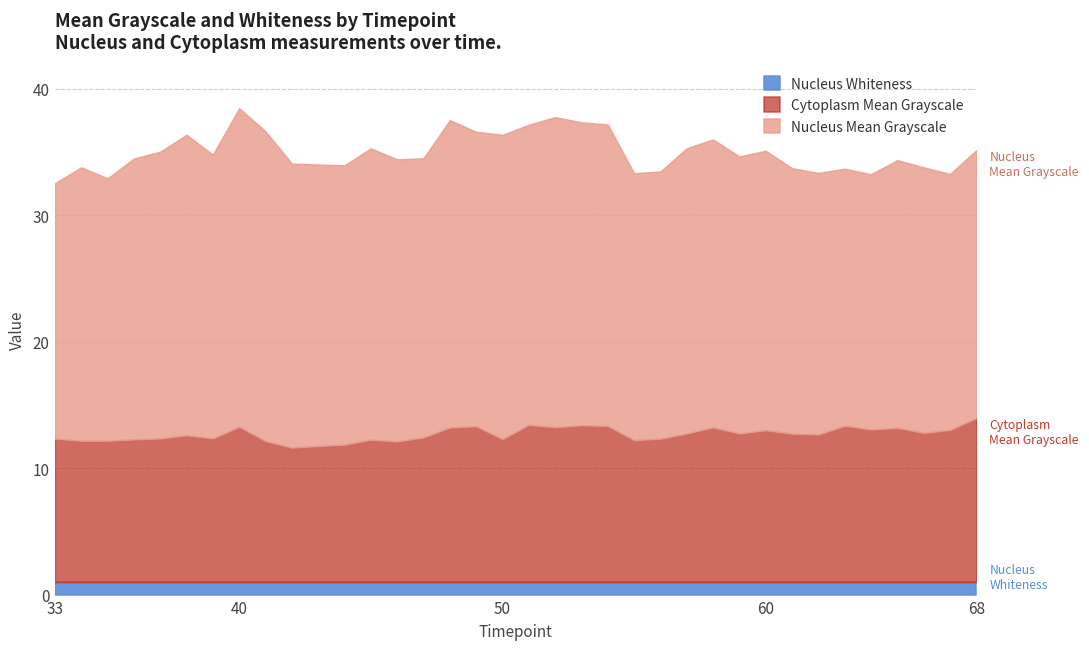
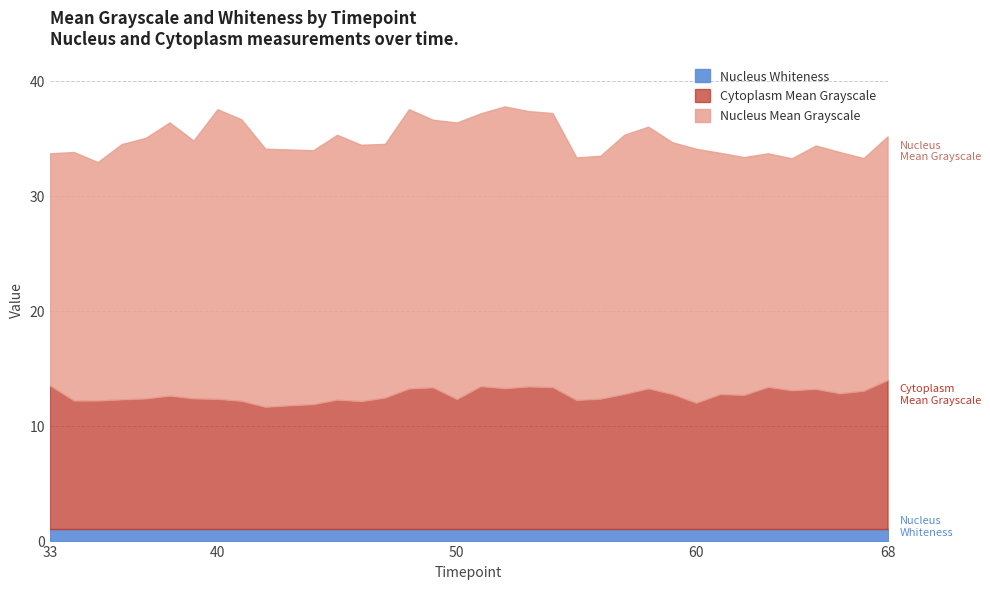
  {
    "Nucleus Whiteness": {
      "33": 1.0,
      "40": 1.0,
      "50": 1.0,
      "60": 1.0,
      "68": 1.0
    },
    "Cytoplasm Mean Grayscale": {
-     "33": 12.3,
-     "40": 13.3,
+     "33": 13.5,
+     "40": 12.3,
      "50": 12.3,
-     "60": 13.0,
+     "60": 12.0,
      "68": 14.0
    },
    "Nucleus Mean Grayscale": {
      "33": 20.2,
      "40": 25.2,
      "50": 36.4,
      "60": 22.1,
      "68": 35.2
    }
  }
